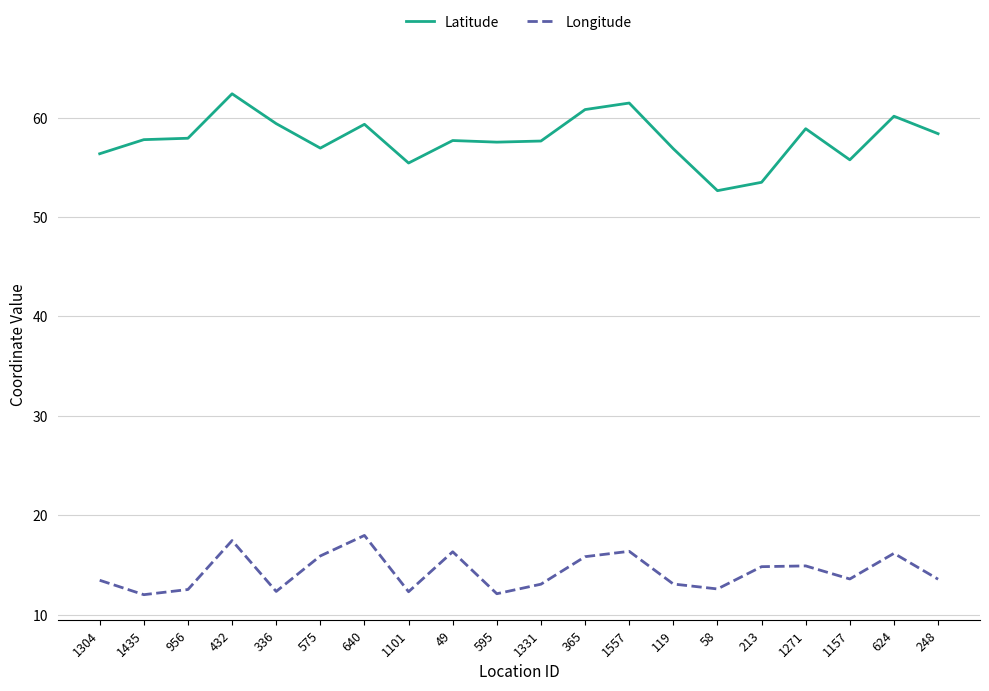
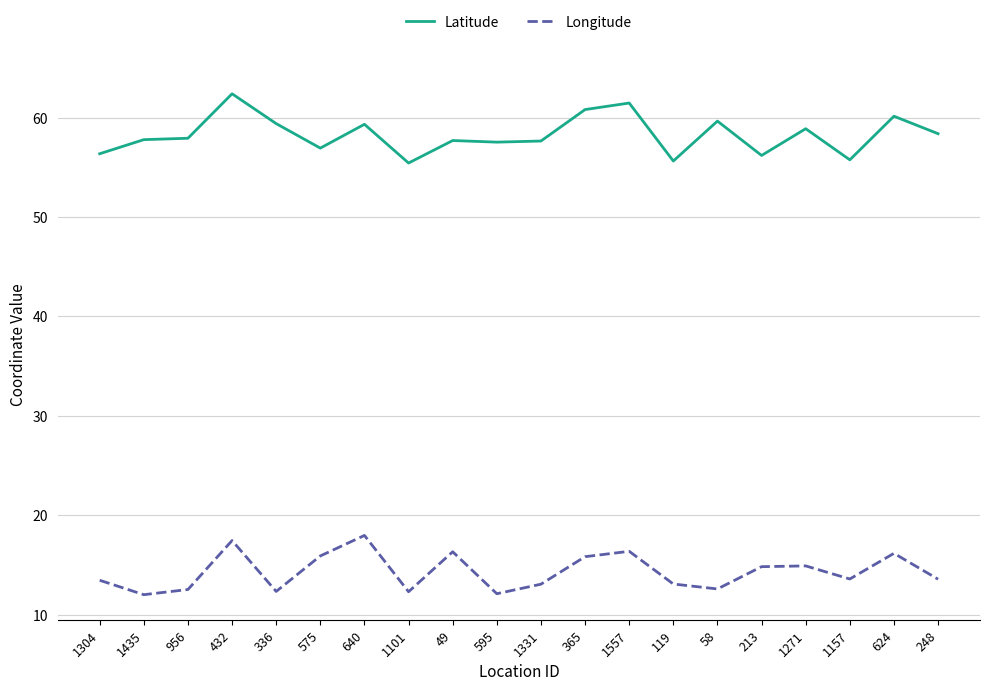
  {
    "Latitude": {
      "1304": 56,
      "1435": 58,
      "956": 58,
      "432": 62,
      "336": 59,
      "575": 57,
      "640": 59,
      "1101": 55,
      "49": 58,
      "595": 58,
      "1331": 58,
      "365": 61,
      "1557": 61,
-     "119": 57,
-     "58": 53,
-     "213": 54,
+     "119": 56,
+     "58": 60,
+     "213": 56,
      "1271": 59,
      "1157": 56,
      "624": 60,
      "248": 58
    },
    "Longitude": {
      "1304": 13,
      "1435": 12,
      "956": 13,
      "432": 17,
      "336": 12,
      "575": 16,
      "640": 18,
      "1101": 12,
      "49": 16,
      "595": 12,
      "1331": 13,
      "365": 16,
      "1557": 16,
      "119": 13,
      "58": 13,
      "213": 15,
      "1271": 15,
      "1157": 14,
      "624": 16,
      "248": 14
    }
  }
